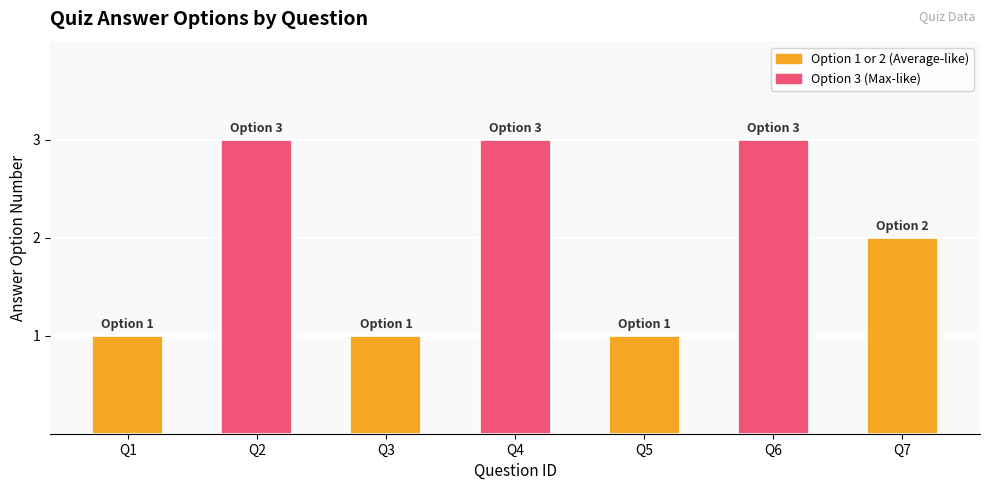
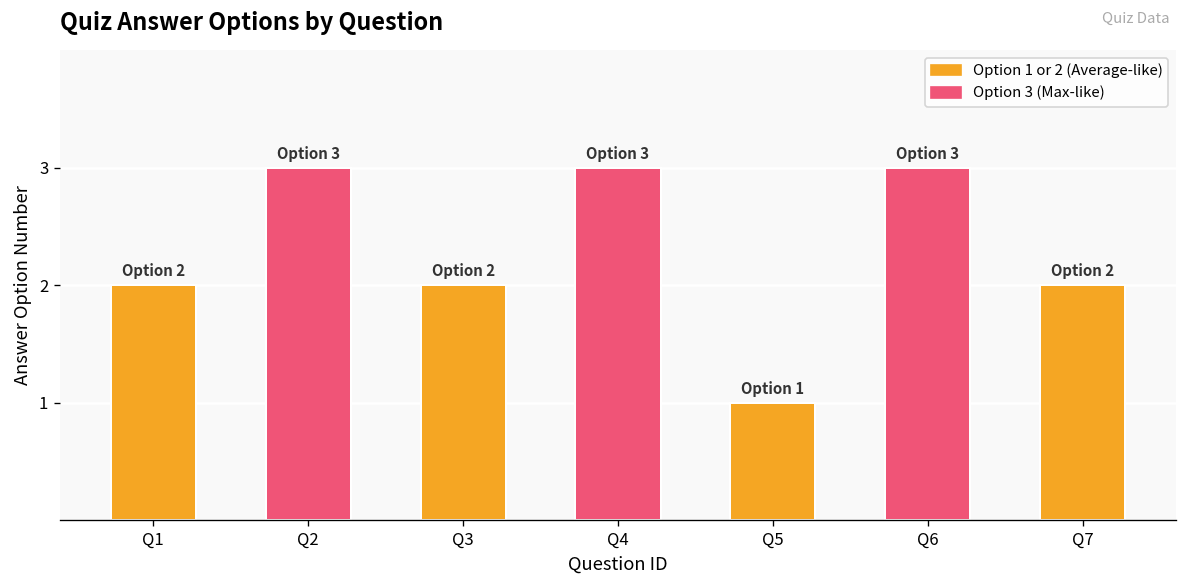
  {
-   "Q1": 1,
+   "Q1": 2,
    "Q2": 3,
-   "Q3": 1,
+   "Q3": 2,
    "Q4": 3,
    "Q5": 1,
    "Q6": 3,
    "Q7": 2
  }
